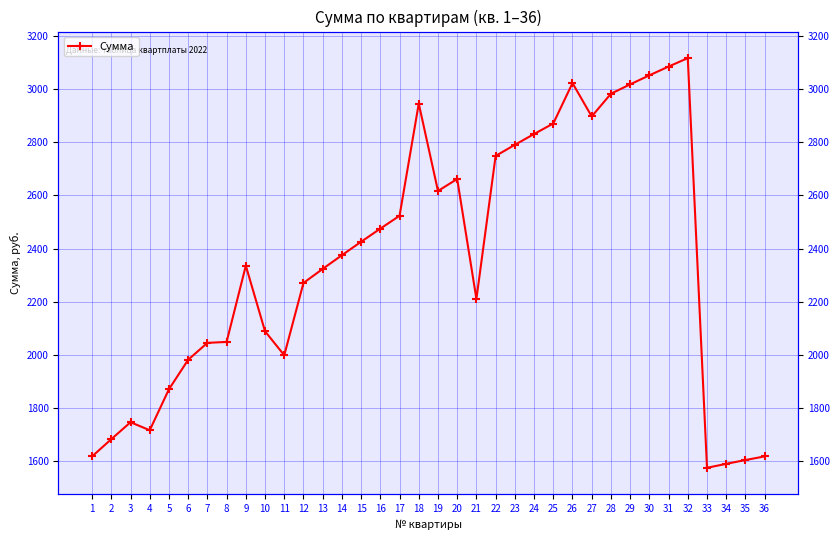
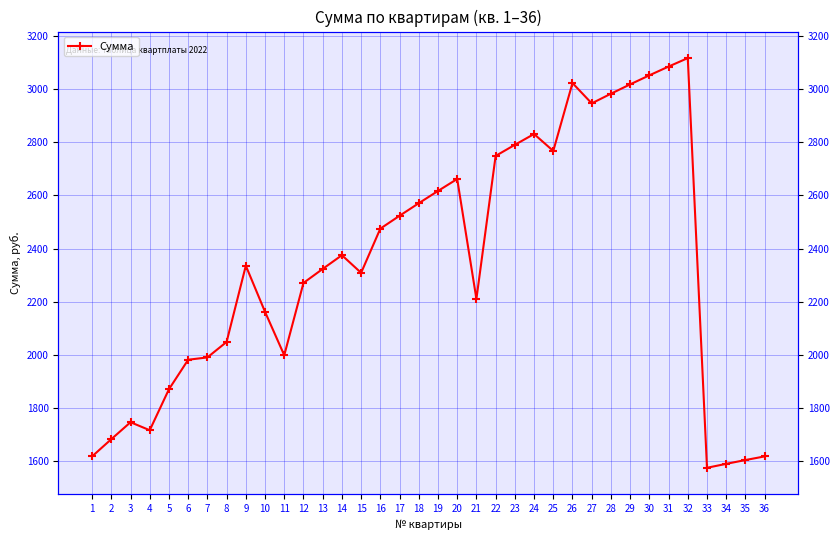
  {
    "1": 1620,
    "2": 1680,
    "3": 1750,
    "4": 1720,
    "5": 1870,
    "6": 1980,
-   "7": 2040,
+   "7": 1990,
    "8": 2050,
    "9": 2340,
-   "10": 2090,
+   "10": 2160,
    "11": 2000,
    "12": 2270,
    "13": 2320,
    "14": 2370,
-   "15": 2430,
+   "15": 2310,
    "16": 2480,
    "17": 2520,
-   "18": 2950,
+   "18": 2570,
    "19": 2620,
    "20": 2660,
    "21": 2210,
    "22": 2750,
    "23": 2790,
    "24": 2830,
-   "25": 2870,
+   "25": 2770,
    "26": 3020,
-   "27": 2900,
+   "27": 2950,
    "28": 2980,
    "29": 3020,
    "30": 3050,
    "31": 3090,
    "32": 3120,
    "33": 1570,
    "34": 1590,
    "35": 1600,
    "36": 1620
  }
